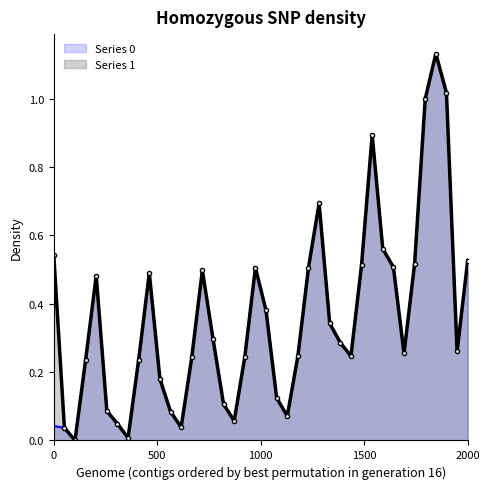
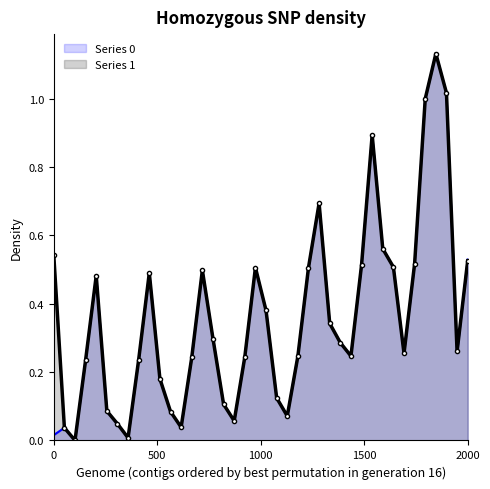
  {
    "Series 0": {
-     "0": 0.04
+     "0": 0.02
    },
    "Series 1": {
      "0": 0.54
    }
  }
